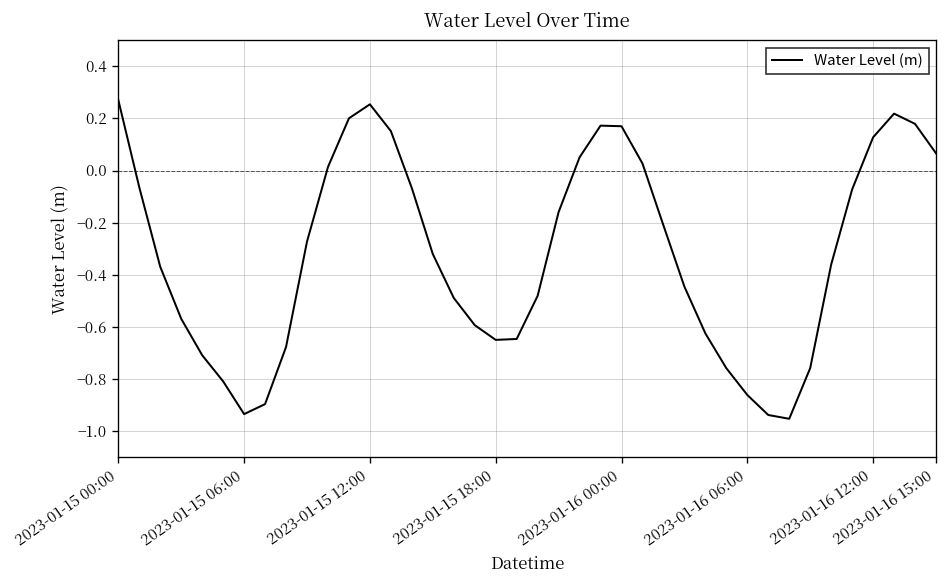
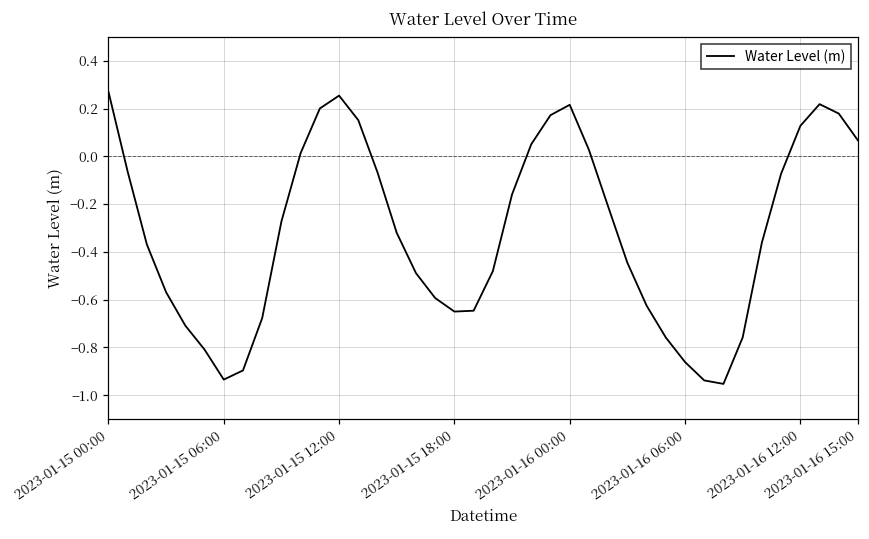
  {
    "2023-01-15 00:00": 0.27,
    "2023-01-15 06:00": -0.93,
    "2023-01-15 12:00": 0.25,
    "2023-01-15 18:00": -0.65,
-   "2023-01-16 00:00": 0.17,
+   "2023-01-16 00:00": 0.22,
    "2023-01-16 06:00": -0.86,
    "2023-01-16 12:00": 0.13,
    "2023-01-16 15:00": 0.07
  }
